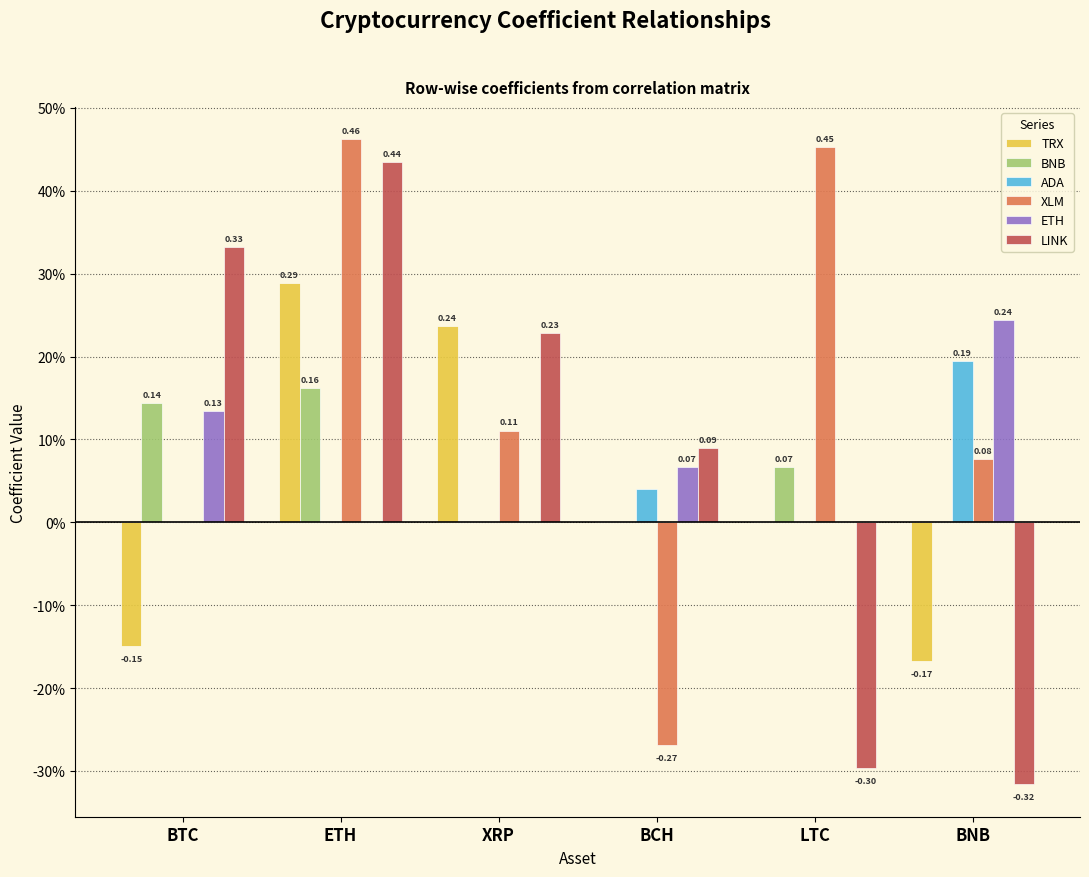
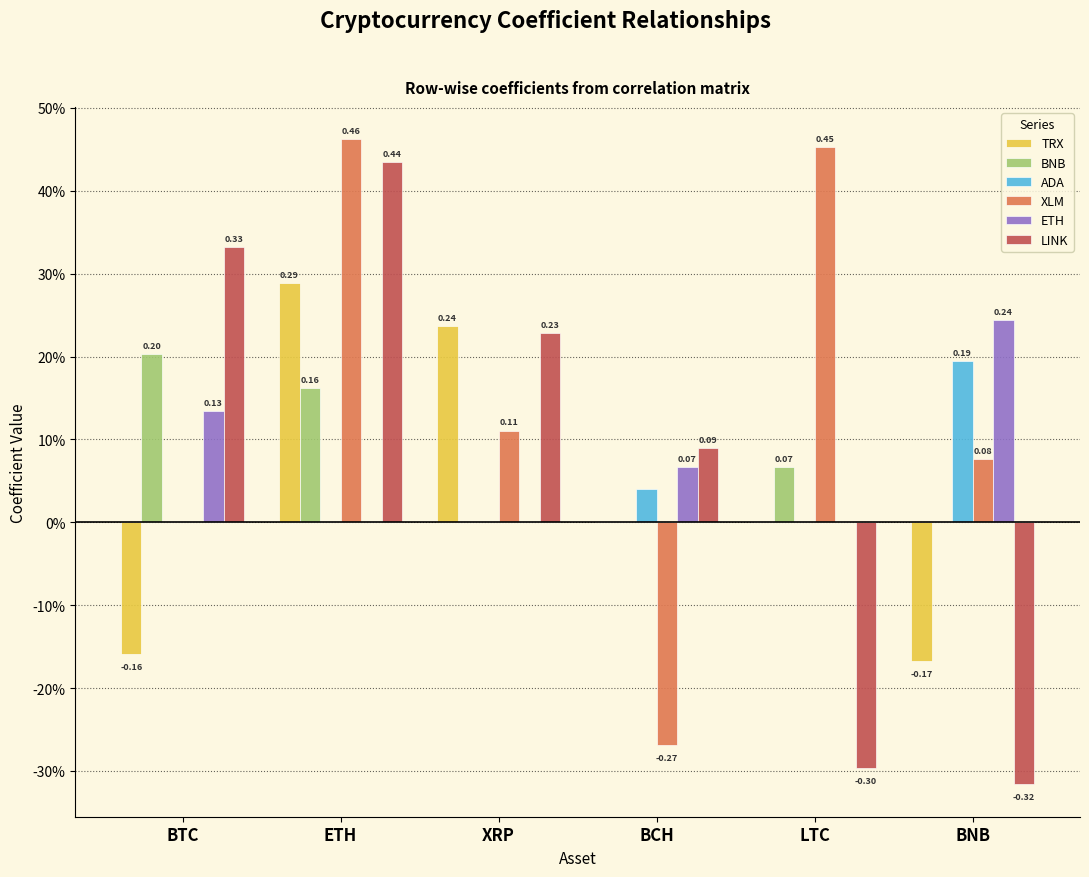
  {
    "TRX": {
-     "BTC": -0.15,
+     "BTC": -0.16,
      "ETH": 0.29,
      "XRP": 0.24,
      "BNB": -0.17
    },
    "BNB": {
-     "BTC": 0.14,
+     "BTC": 0.20,
      "ETH": 0.16,
      "LTC": 0.07
    },
    "ADA": {
      "BNB": 0.19
    },
    "ETH": {
      "BTC": 0.13,
      "BCH": 0.07,
      "BNB": 0.24
    }
  }
